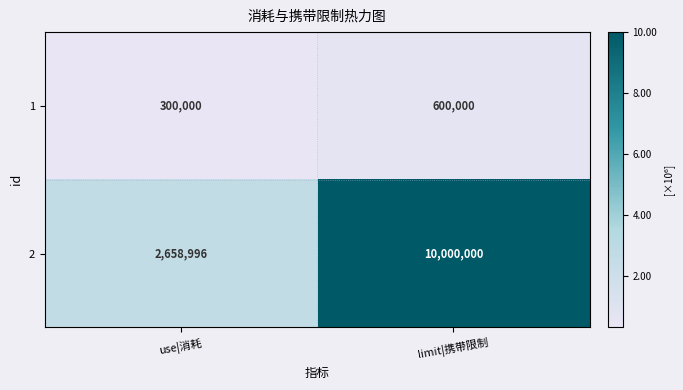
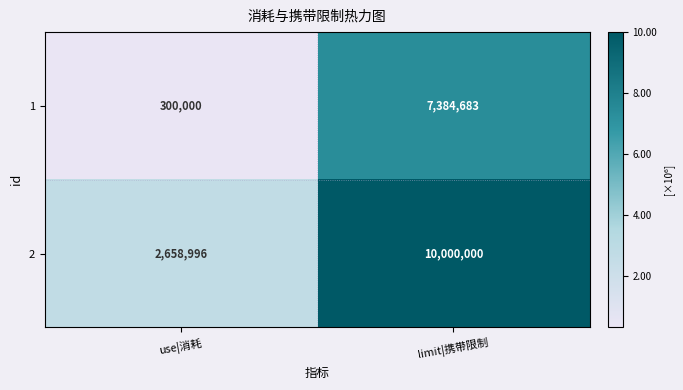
  {
    "1": {
      "use|消耗": "300,000",
-     "limit|携带限制": "600,000"
+     "limit|携带限制": "7,384,683"
    },
    "2": {
      "use|消耗": "2,658,996",
      "limit|携带限制": "10,000,000"
    }
  }
